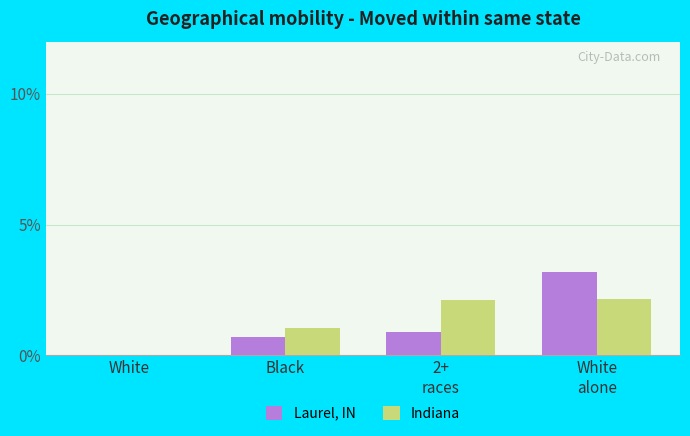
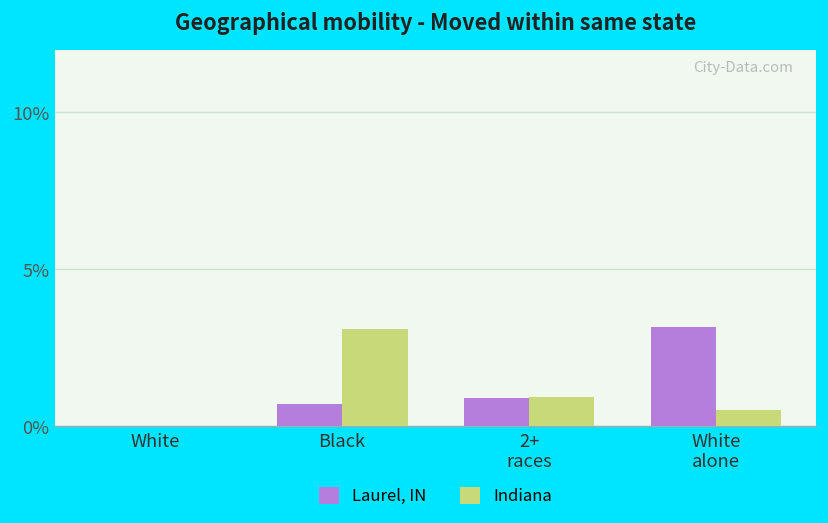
  {
    "Laurel, IN": {
      "White": "0.0%",
      "Black": "0.7%",
      "2+ races": "0.9%",
      "White alone": "3.2%"
    },
    "Indiana": {
      "White": "0.0%",
-     "Black": "1.1%",
-     "2+ races": "2.1%",
-     "White alone": "2.2%"
+     "Black": "3.1%",
+     "2+ races": "0.9%",
+     "White alone": "0.5%"
    }
  }
